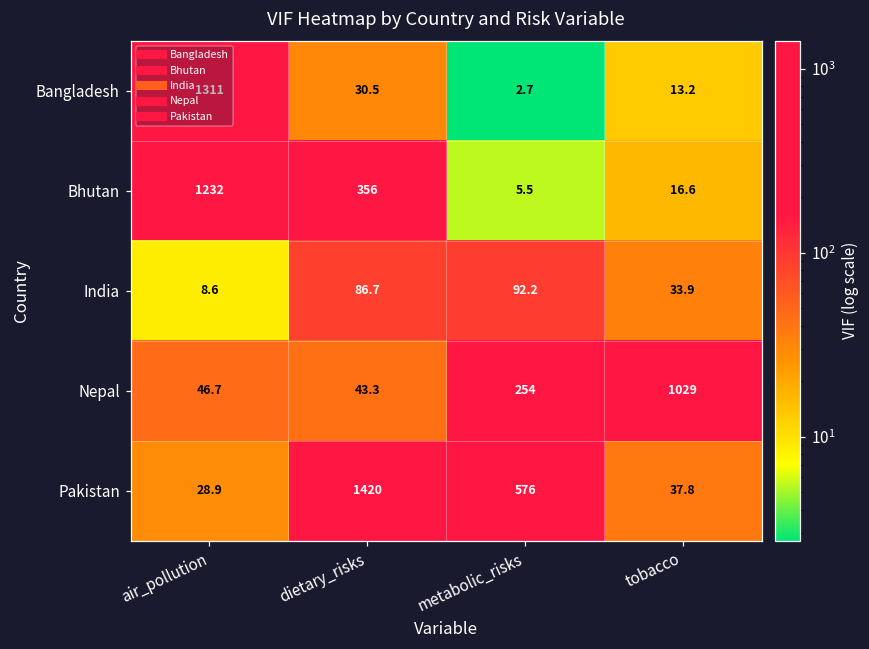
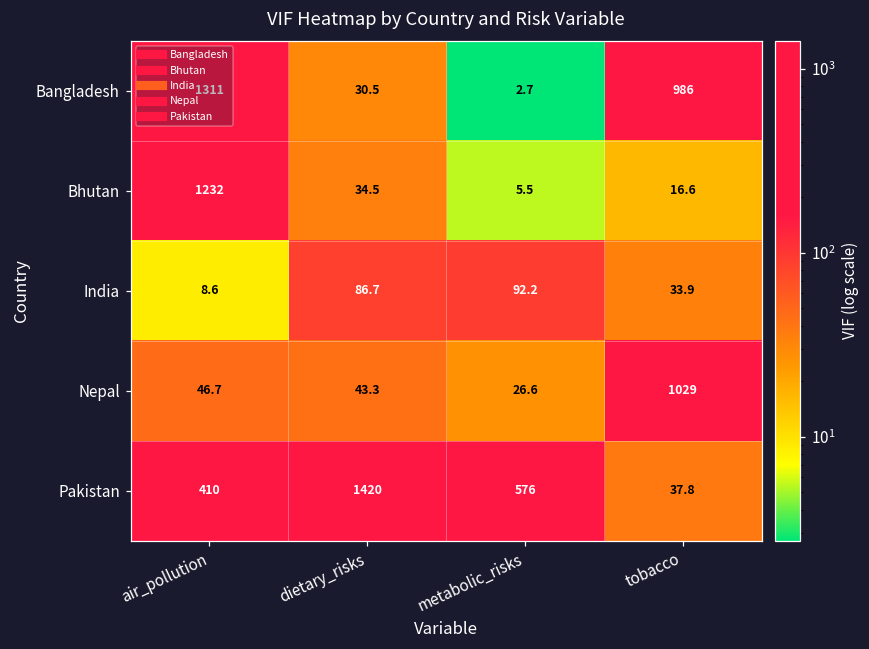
  {
    "Bangladesh": {
      "dietary_risks": 30.5,
      "metabolic_risks": 2.7,
-     "tobacco": 13.2
+     "tobacco": 986
    },
    "Bhutan": {
      "air_pollution": 1232,
-     "dietary_risks": 356,
+     "dietary_risks": 34.5,
      "metabolic_risks": 5.5,
      "tobacco": 16.6
    },
    "India": {
      "air_pollution": 8.6,
      "dietary_risks": 86.7,
      "metabolic_risks": 92.2,
      "tobacco": 33.9
    },
    "Nepal": {
      "air_pollution": 46.7,
      "dietary_risks": 43.3,
-     "metabolic_risks": 254,
+     "metabolic_risks": 26.6,
      "tobacco": 1029
    },
    "Pakistan": {
-     "air_pollution": 28.9,
+     "air_pollution": 410,
      "dietary_risks": 1420,
      "metabolic_risks": 576,
      "tobacco": 37.8
    }
  }
